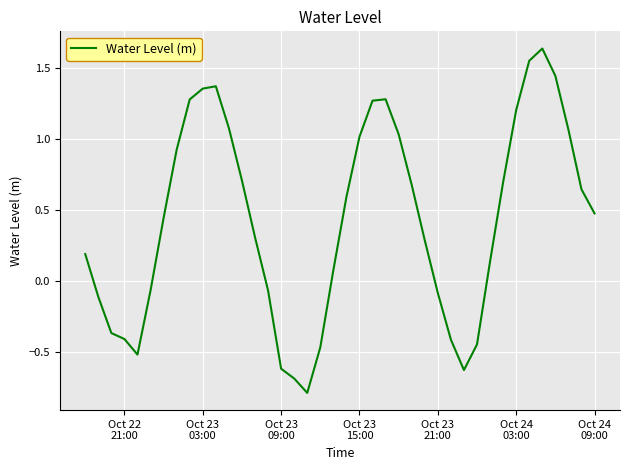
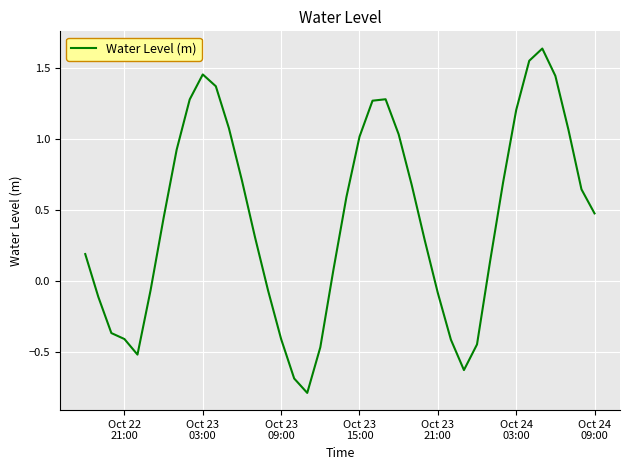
  {
    "Oct 22 21:00": -0.41,
-   "Oct 23 03:00": 1.35,
-   "Oct 23 09:00": -0.61,
+   "Oct 23 03:00": 1.45,
+   "Oct 23 09:00": -0.41,
    "Oct 23 15:00": 1.02,
    "Oct 23 21:00": -0.08,
    "Oct 24 03:00": 1.20,
    "Oct 24 09:00": 0.48
  }
